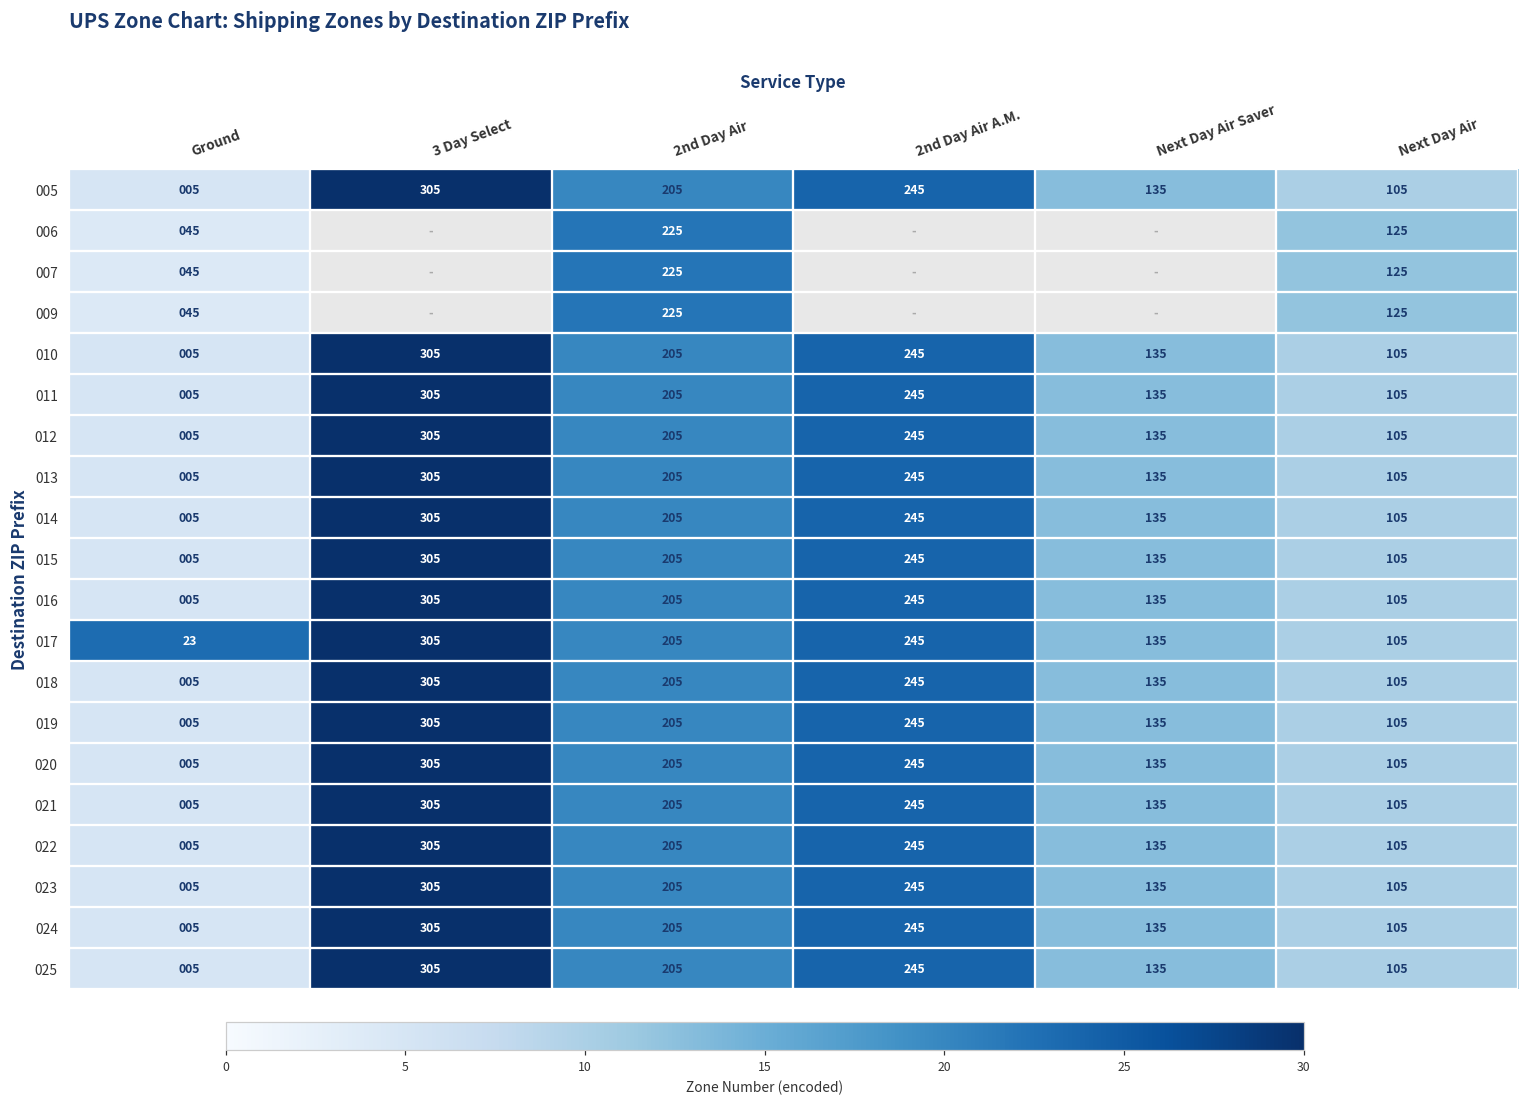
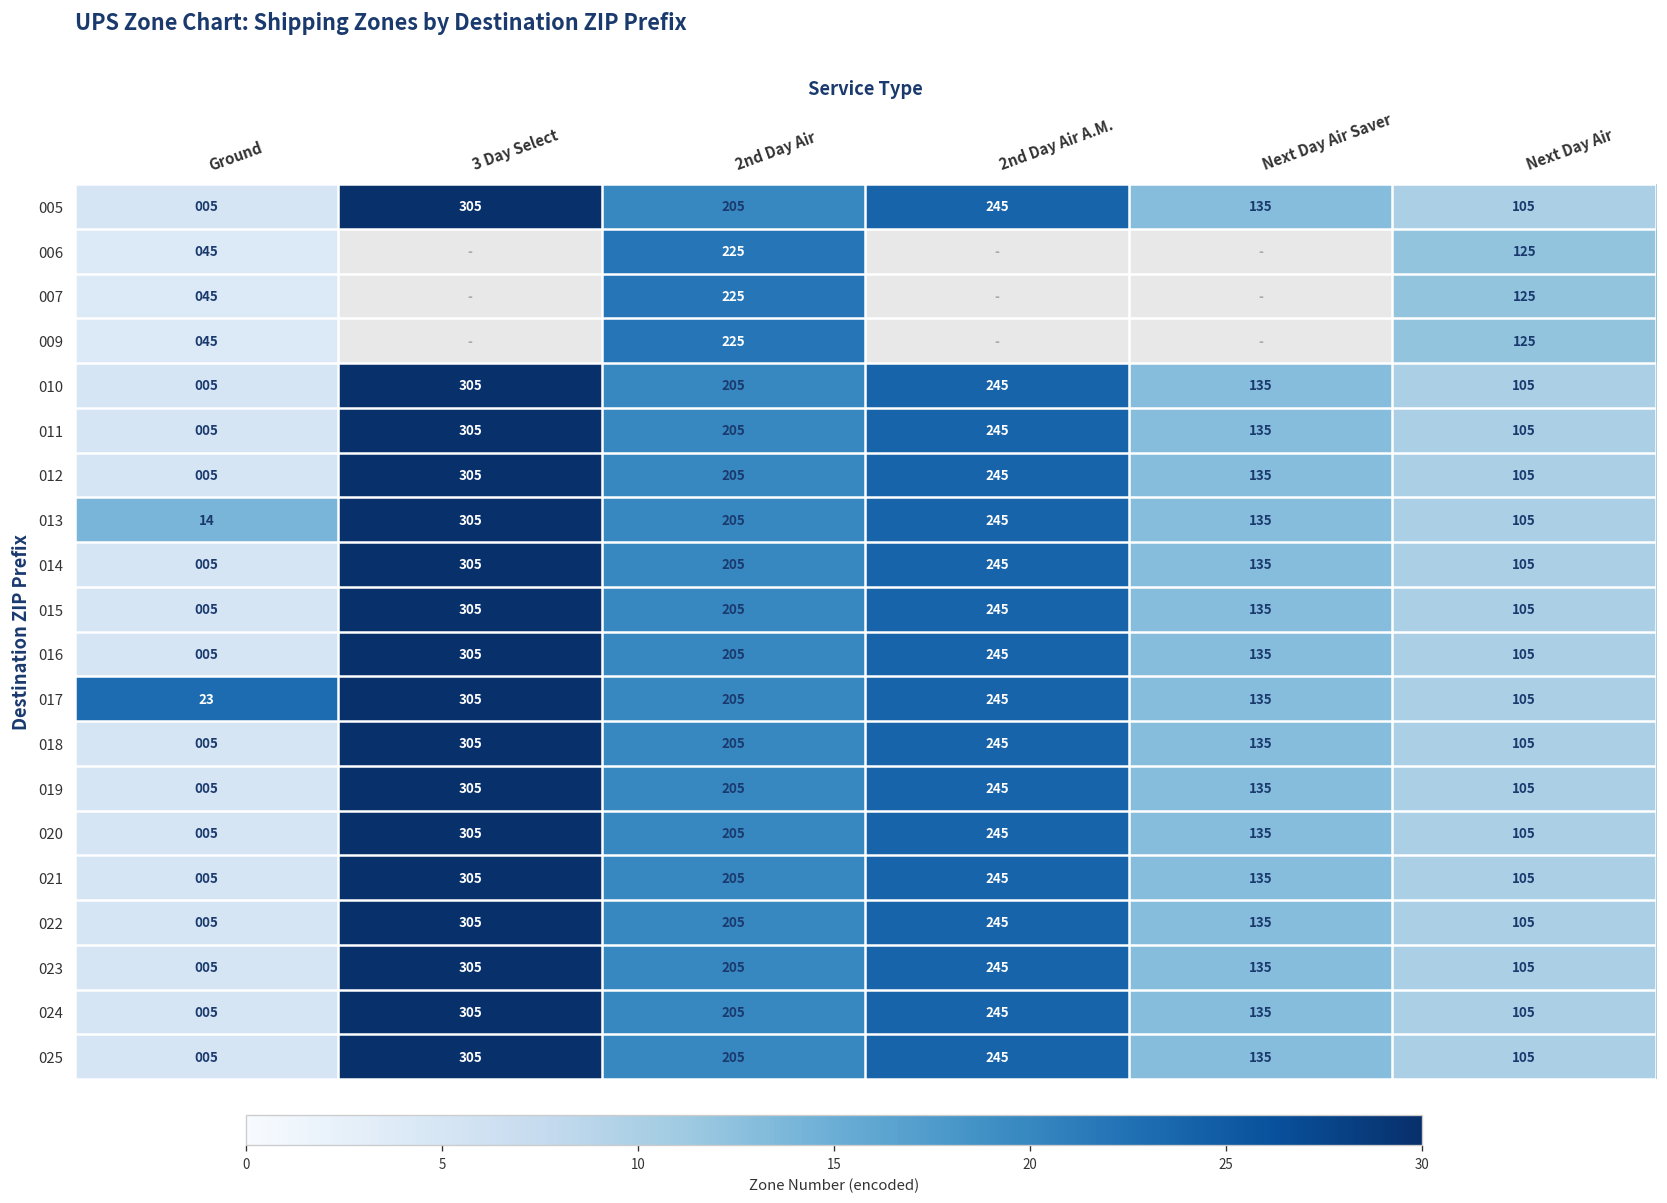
  {
    "005": {
      "Ground": "005",
      "3 Day Select": "305",
      "2nd Day Air": "205",
      "2nd Day Air A.M.": "245",
      "Next Day Air Saver": "135",
      "Next Day Air": "105"
    },
    "006": {
      "Ground": "045",
      "2nd Day Air": "225",
      "Next Day Air": "125"
    },
    "007": {
      "Ground": "045",
      "2nd Day Air": "225",
      "Next Day Air": "125"
    },
    "009": {
      "Ground": "045",
      "2nd Day Air": "225",
      "Next Day Air": "125"
    },
    "010": {
      "Ground": "005",
      "3 Day Select": "305",
      "2nd Day Air": "205",
      "2nd Day Air A.M.": "245",
      "Next Day Air Saver": "135",
      "Next Day Air": "105"
    },
    "011": {
      "Ground": "005",
      "3 Day Select": "305",
      "2nd Day Air": "205",
      "2nd Day Air A.M.": "245",
      "Next Day Air Saver": "135",
      "Next Day Air": "105"
    },
    "012": {
      "Ground": "005",
      "3 Day Select": "305",
      "2nd Day Air": "205",
      "2nd Day Air A.M.": "245",
      "Next Day Air Saver": "135",
      "Next Day Air": "105"
    },
    "013": {
-     "Ground": "005",
+     "Ground": "14",
      "3 Day Select": "305",
      "2nd Day Air": "205",
      "2nd Day Air A.M.": "245",
      "Next Day Air Saver": "135",
      "Next Day Air": "105"
    },
    "014": {
      "Ground": "005",
      "3 Day Select": "305",
      "2nd Day Air": "205",
      "2nd Day Air A.M.": "245",
      "Next Day Air Saver": "135",
      "Next Day Air": "105"
    },
    "015": {
      "Ground": "005",
      "3 Day Select": "305",
      "2nd Day Air": "205",
      "2nd Day Air A.M.": "245",
      "Next Day Air Saver": "135",
      "Next Day Air": "105"
    },
    "016": {
      "Ground": "005",
      "3 Day Select": "305",
      "2nd Day Air": "205",
      "2nd Day Air A.M.": "245",
      "Next Day Air Saver": "135",
      "Next Day Air": "105"
    },
    "017": {
      "Ground": "23",
      "3 Day Select": "305",
      "2nd Day Air": "205",
      "2nd Day Air A.M.": "245",
      "Next Day Air Saver": "135",
      "Next Day Air": "105"
    },
    "018": {
      "Ground": "005",
      "3 Day Select": "305",
      "2nd Day Air": "205",
      "2nd Day Air A.M.": "245",
      "Next Day Air Saver": "135",
      "Next Day Air": "105"
    },
    "019": {
      "Ground": "005",
      "3 Day Select": "305",
      "2nd Day Air": "205",
      "2nd Day Air A.M.": "245",
      "Next Day Air Saver": "135",
      "Next Day Air": "105"
    },
    "020": {
      "Ground": "005",
      "3 Day Select": "305",
      "2nd Day Air": "205",
      "2nd Day Air A.M.": "245",
      "Next Day Air Saver": "135",
      "Next Day Air": "105"
    },
    "021": {
      "Ground": "005",
      "3 Day Select": "305",
      "2nd Day Air": "205",
      "2nd Day Air A.M.": "245",
      "Next Day Air Saver": "135",
      "Next Day Air": "105"
    },
    "022": {
      "Ground": "005",
      "3 Day Select": "305",
      "2nd Day Air": "205",
      "2nd Day Air A.M.": "245",
      "Next Day Air Saver": "135",
      "Next Day Air": "105"
    },
    "023": {
      "Ground": "005",
      "3 Day Select": "305",
      "2nd Day Air": "205",
      "2nd Day Air A.M.": "245",
      "Next Day Air Saver": "135",
      "Next Day Air": "105"
    },
    "024": {
      "Ground": "005",
      "3 Day Select": "305",
      "2nd Day Air": "205",
      "2nd Day Air A.M.": "245",
      "Next Day Air Saver": "135",
      "Next Day Air": "105"
    },
    "025": {
      "Ground": "005",
      "3 Day Select": "305",
      "2nd Day Air": "205",
      "2nd Day Air A.M.": "245",
      "Next Day Air Saver": "135",
      "Next Day Air": "105"
    }
  }
